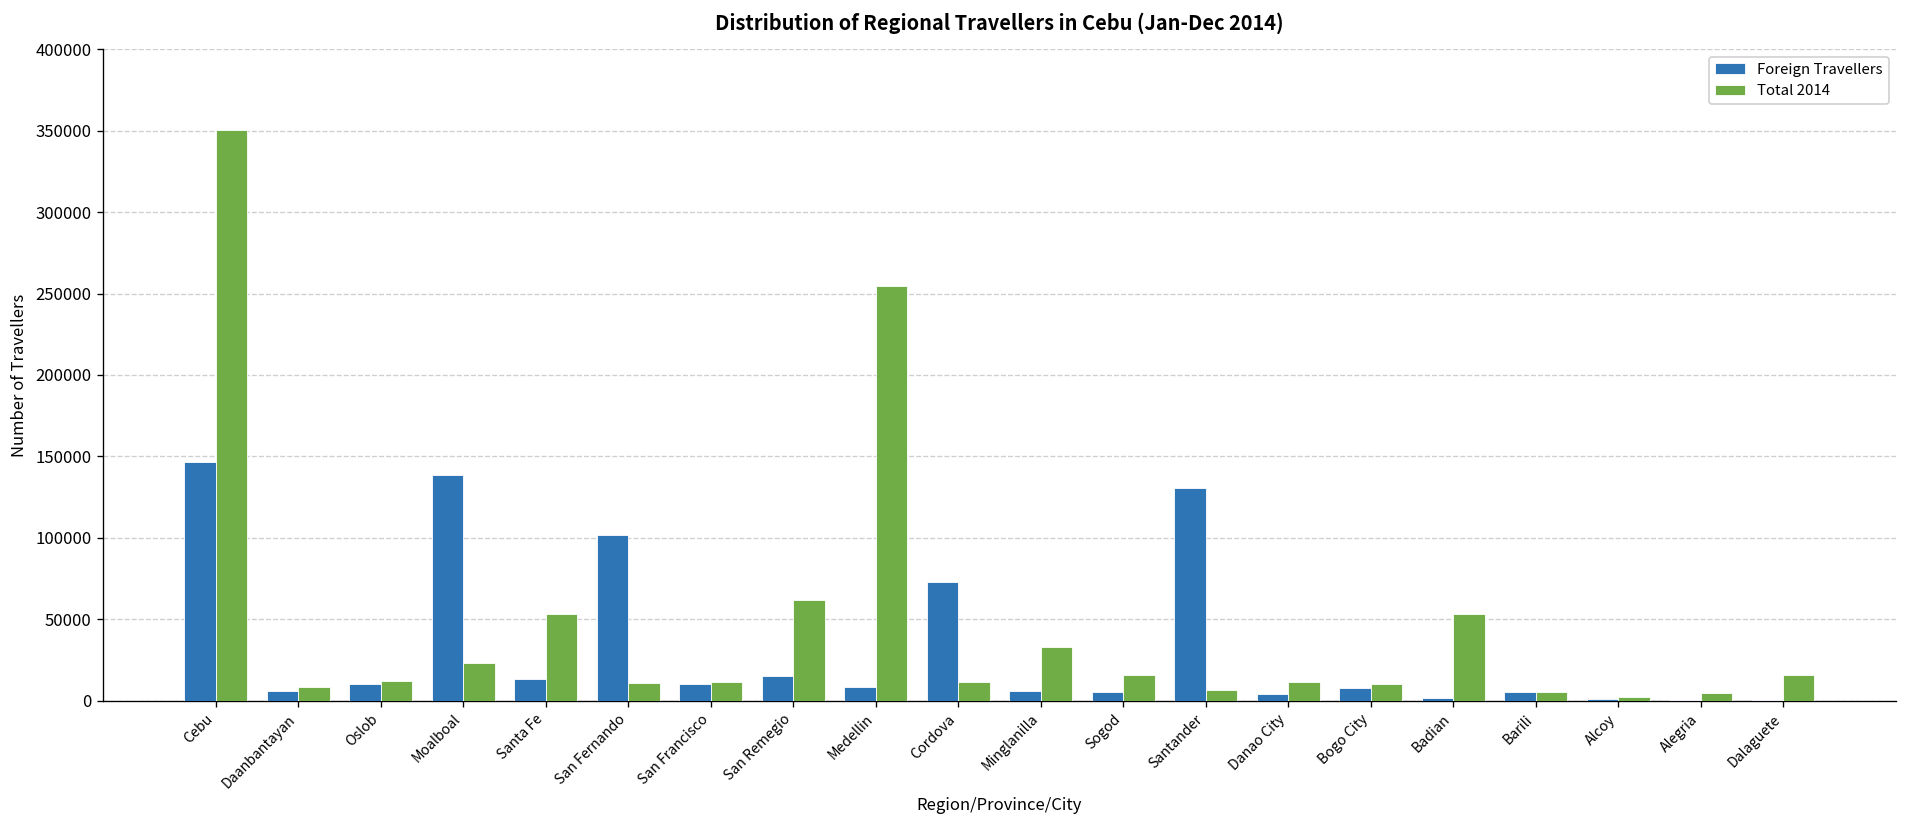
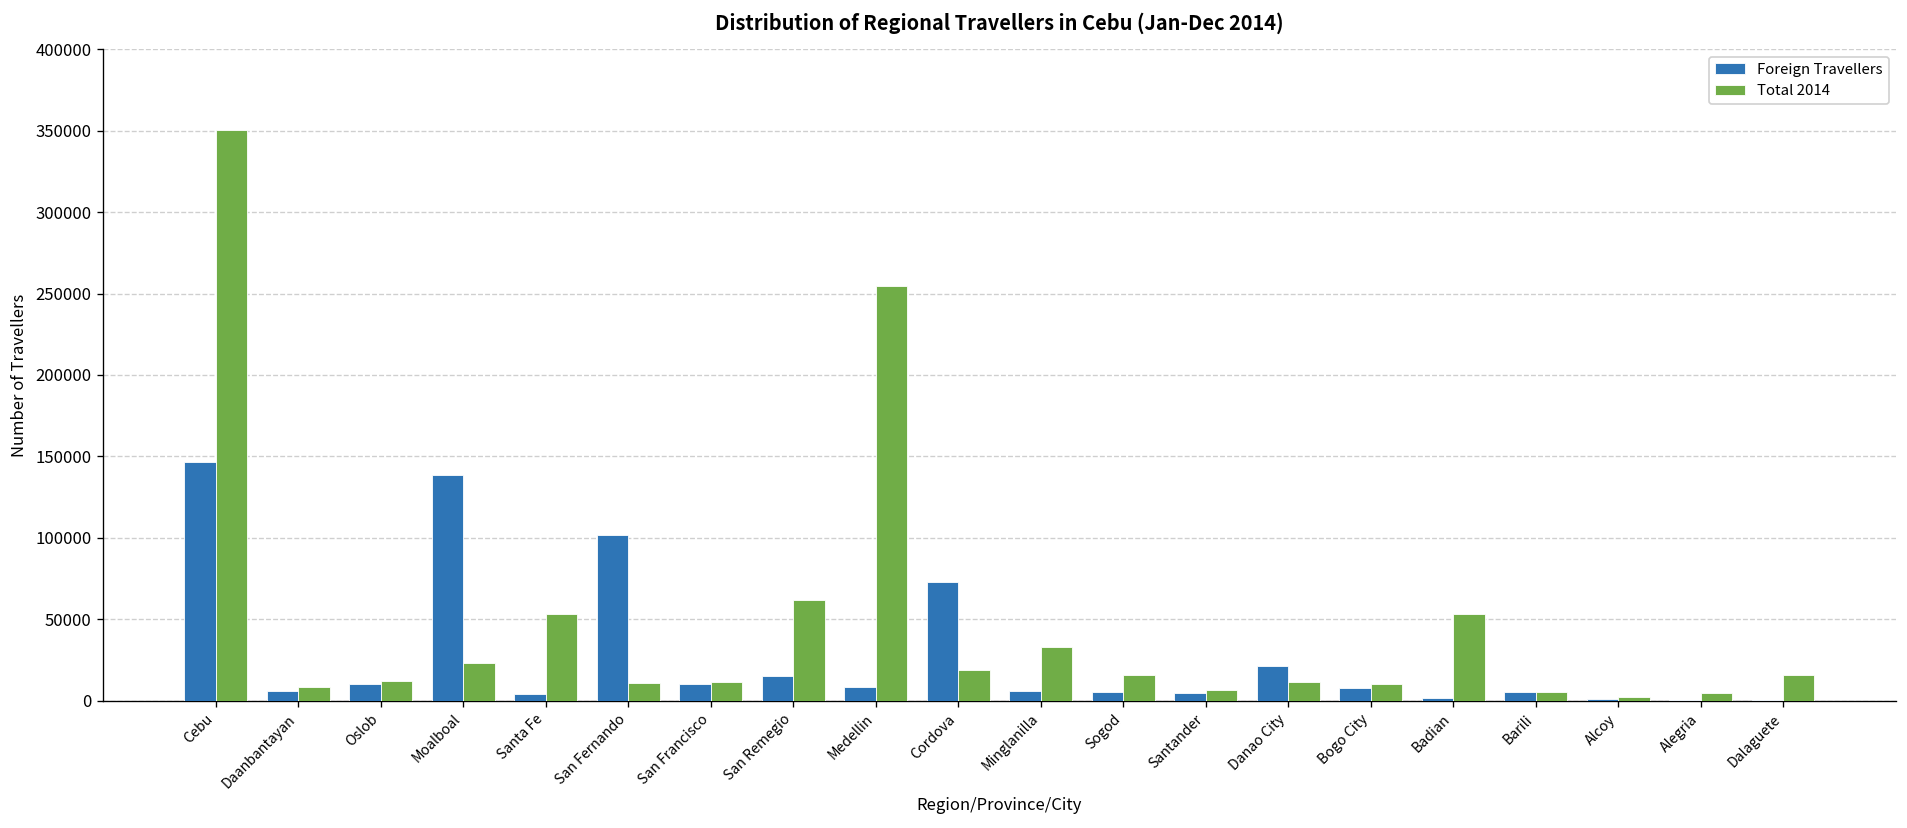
  {
    "Foreign Travellers": {
      "Cebu": 147000,
      "Daanbantayan": 6000,
      "Oslob": 10000,
      "Moalboal": 138000,
-     "Santa Fe": 13000,
+     "Santa Fe": 4000,
      "San Fernando": 102000,
      "San Francisco": 10000,
      "San Remegio": 15000,
      "Medellin": 9000,
      "Cordova": 73000,
      "Minglanilla": 6000,
      "Sogod": 6000,
-     "Santander": 131000,
-     "Danao City": 4000,
+     "Santander": 4000,
+     "Danao City": 21000,
      "Bogo City": 8000,
      "Barili": 5000
    },
    "Total 2014": {
      "Cebu": 351000,
      "Daanbantayan": 8000,
      "Oslob": 12000,
      "Moalboal": 23000,
      "Santa Fe": 53000,
      "San Fernando": 11000,
      "San Francisco": 12000,
      "San Remegio": 62000,
      "Medellin": 255000,
-     "Cordova": 12000,
+     "Cordova": 19000,
      "Minglanilla": 33000,
      "Sogod": 16000,
      "Santander": 7000,
      "Danao City": 12000,
      "Bogo City": 10000,
      "Badian": 53000,
      "Barili": 5000,
      "Alcoy": 2000,
      "Alegria": 5000,
      "Dalaguete": 16000
    }
  }
